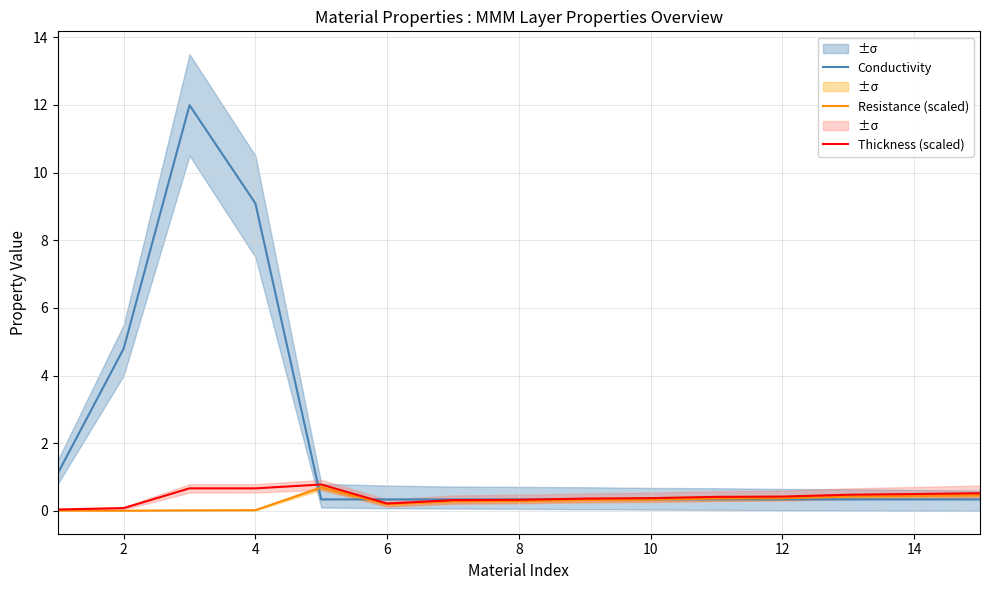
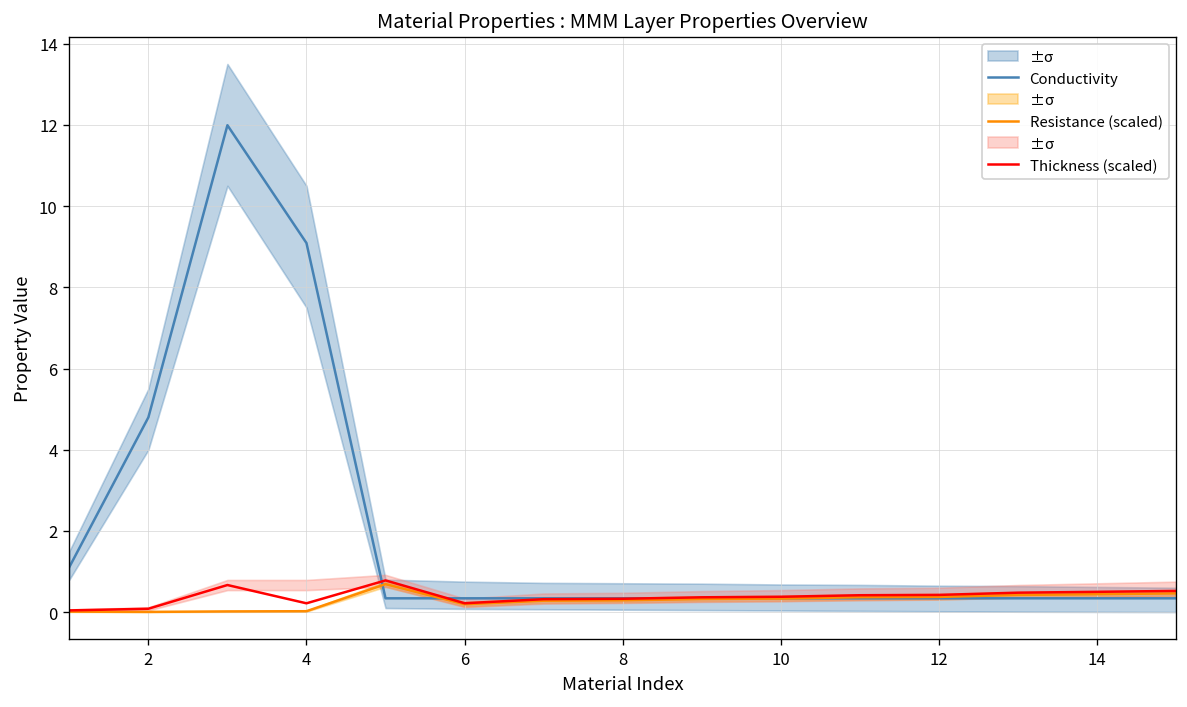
  {
    "Thickness (scaled)": {
-     "4": 0.7
+     "4": 0.2
    }
  }
